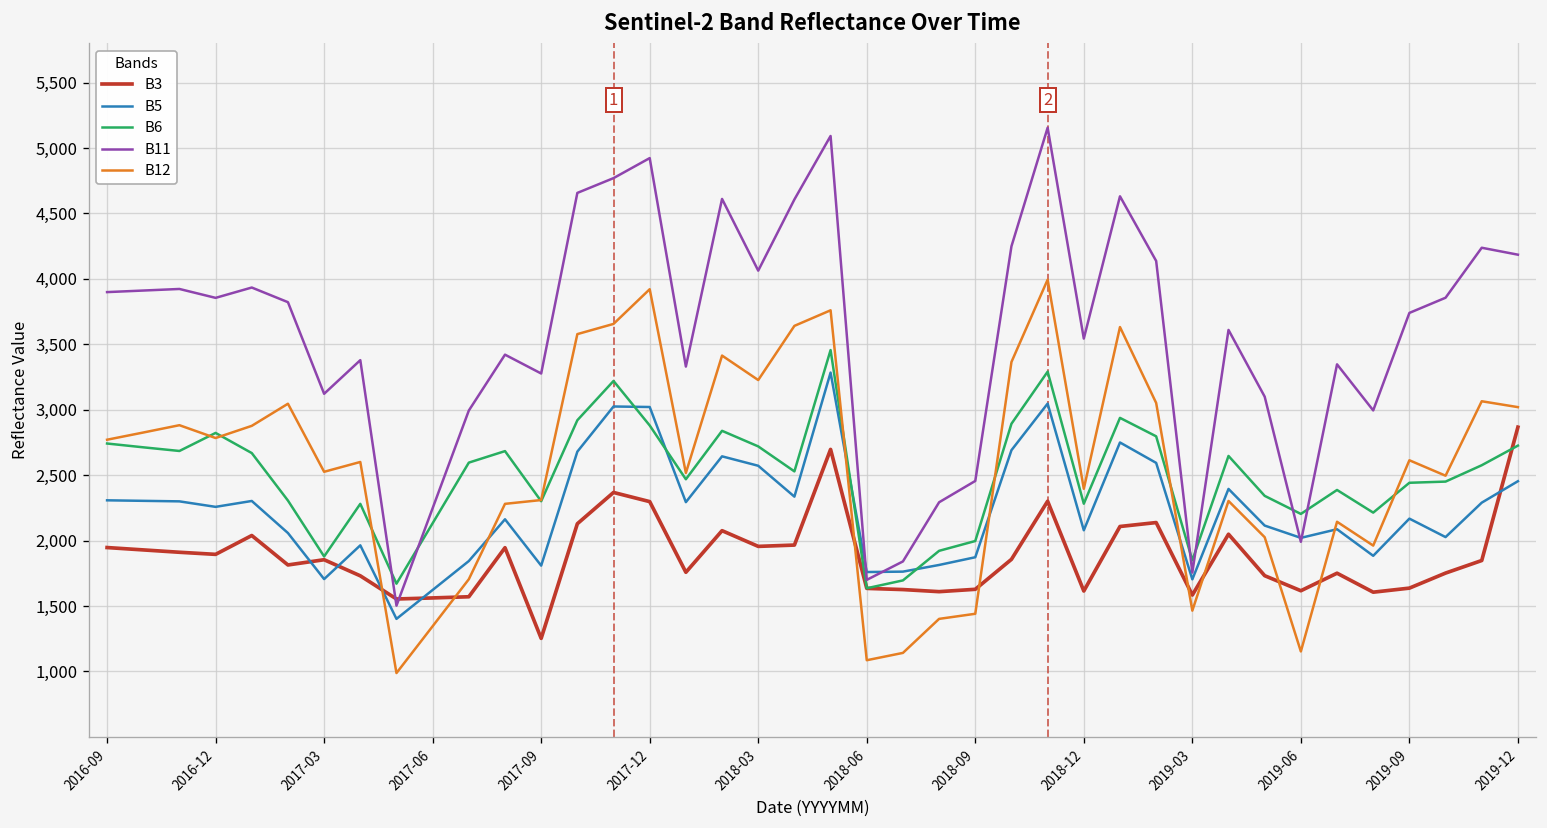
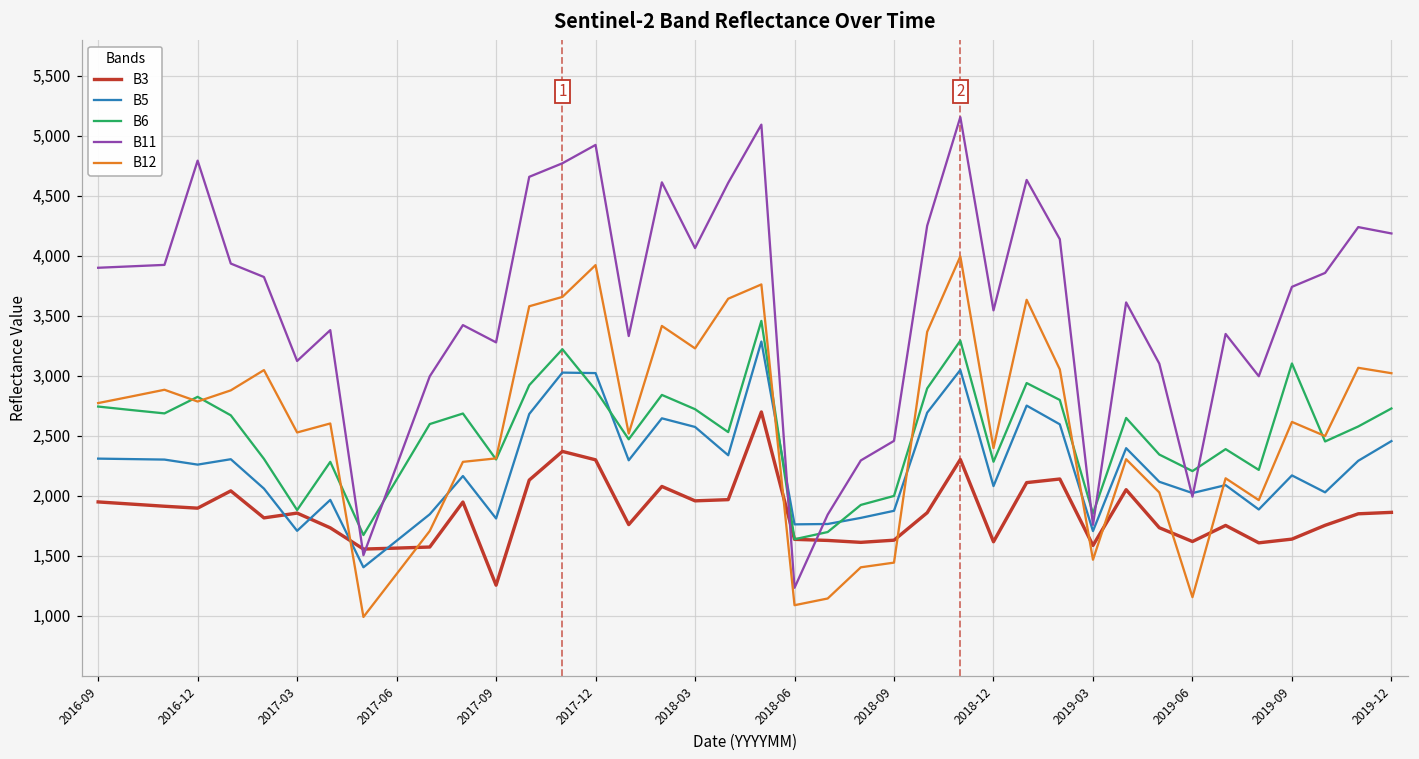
  {
    "B3": {
      "2016-09": "1,950",
      "2016-12": "1,900",
      "2017-03": "1,850",
      "2017-06": "1,560",
      "2017-09": "1,250",
      "2017-12": "2,300",
      "2018-03": "1,960",
      "2018-09": "1,630",
      "2018-12": "1,620",
      "2019-03": "1,580",
      "2019-06": "1,620",
      "2019-09": "1,640",
-     "2019-12": "2,870"
+     "2019-12": "1,860"
    },
    "B5": {
      "2016-09": "2,310",
      "2016-12": "2,260",
      "2017-03": "1,710",
      "2017-06": "1,620",
      "2017-09": "1,810",
      "2017-12": "3,020",
      "2018-03": "2,570",
      "2018-06": "1,760",
      "2018-09": "1,870",
      "2018-12": "2,080",
      "2019-03": "1,700",
      "2019-06": "2,020",
      "2019-09": "2,170",
      "2019-12": "2,450"
    },
    "B6": {
      "2016-09": "2,740",
      "2016-12": "2,820",
      "2017-03": "1,880",
      "2017-06": "2,130",
      "2017-12": "2,880",
      "2018-03": "2,720",
      "2018-09": "2,000",
      "2018-12": "2,280",
      "2019-03": "1,850",
      "2019-06": "2,200",
-     "2019-09": "2,440",
+     "2019-09": "3,100",
      "2019-12": "2,730"
    },
    "B11": {
      "2016-09": "3,900",
-     "2016-12": "3,860",
+     "2016-12": "4,790",
      "2017-03": "3,120",
      "2017-06": "2,250",
      "2017-09": "3,280",
      "2017-12": "4,920",
      "2018-03": "4,060",
-     "2018-06": "1,700",
+     "2018-06": "1,230",
      "2018-09": "2,460",
      "2018-12": "3,540",
      "2019-03": "1,760",
      "2019-06": "1,990",
      "2019-09": "3,740",
      "2019-12": "4,190"
    },
    "B12": {
      "2016-09": "2,770",
      "2016-12": "2,780",
      "2017-03": "2,530",
      "2017-06": "1,350",
      "2017-12": "3,920",
      "2018-03": "3,230",
      "2018-06": "1,090",
      "2018-09": "1,440",
      "2018-12": "2,400",
      "2019-03": "1,470",
      "2019-06": "1,150",
      "2019-09": "2,610",
      "2019-12": "3,020"
    }
  }
